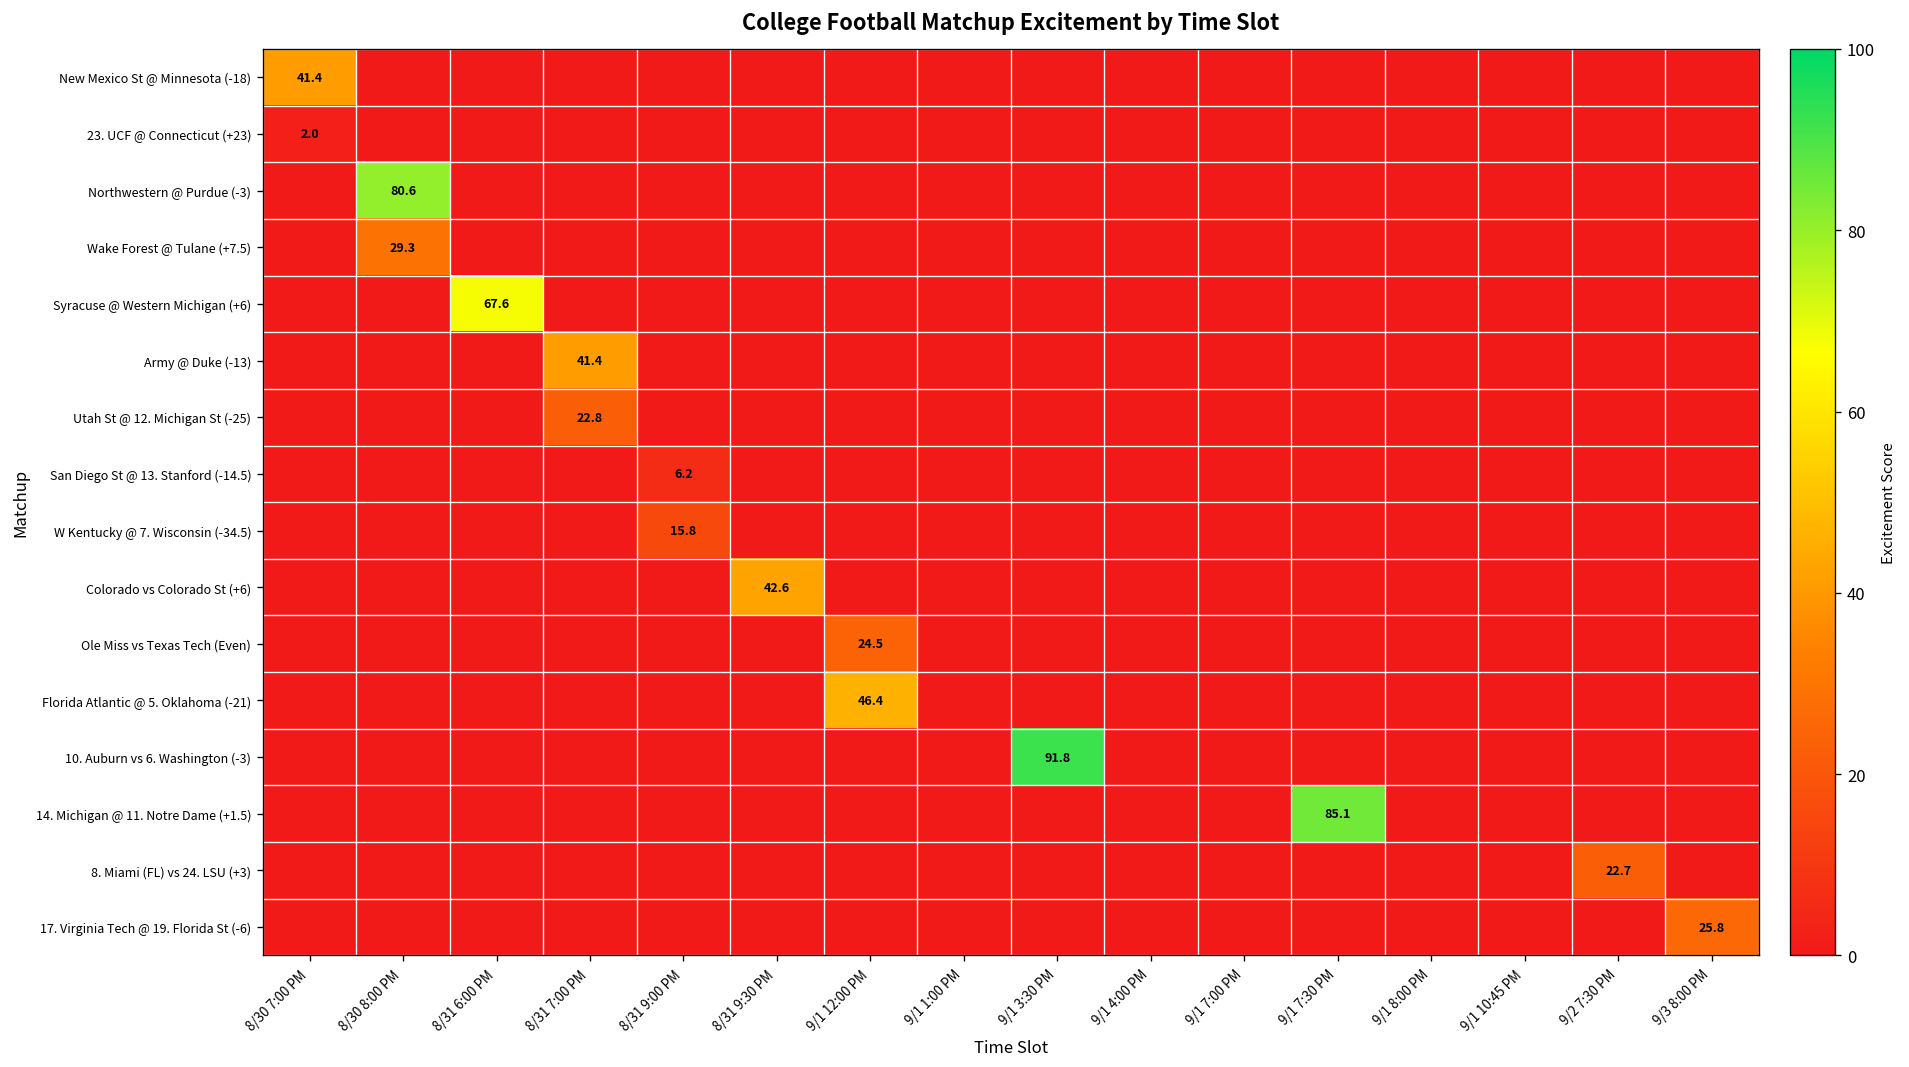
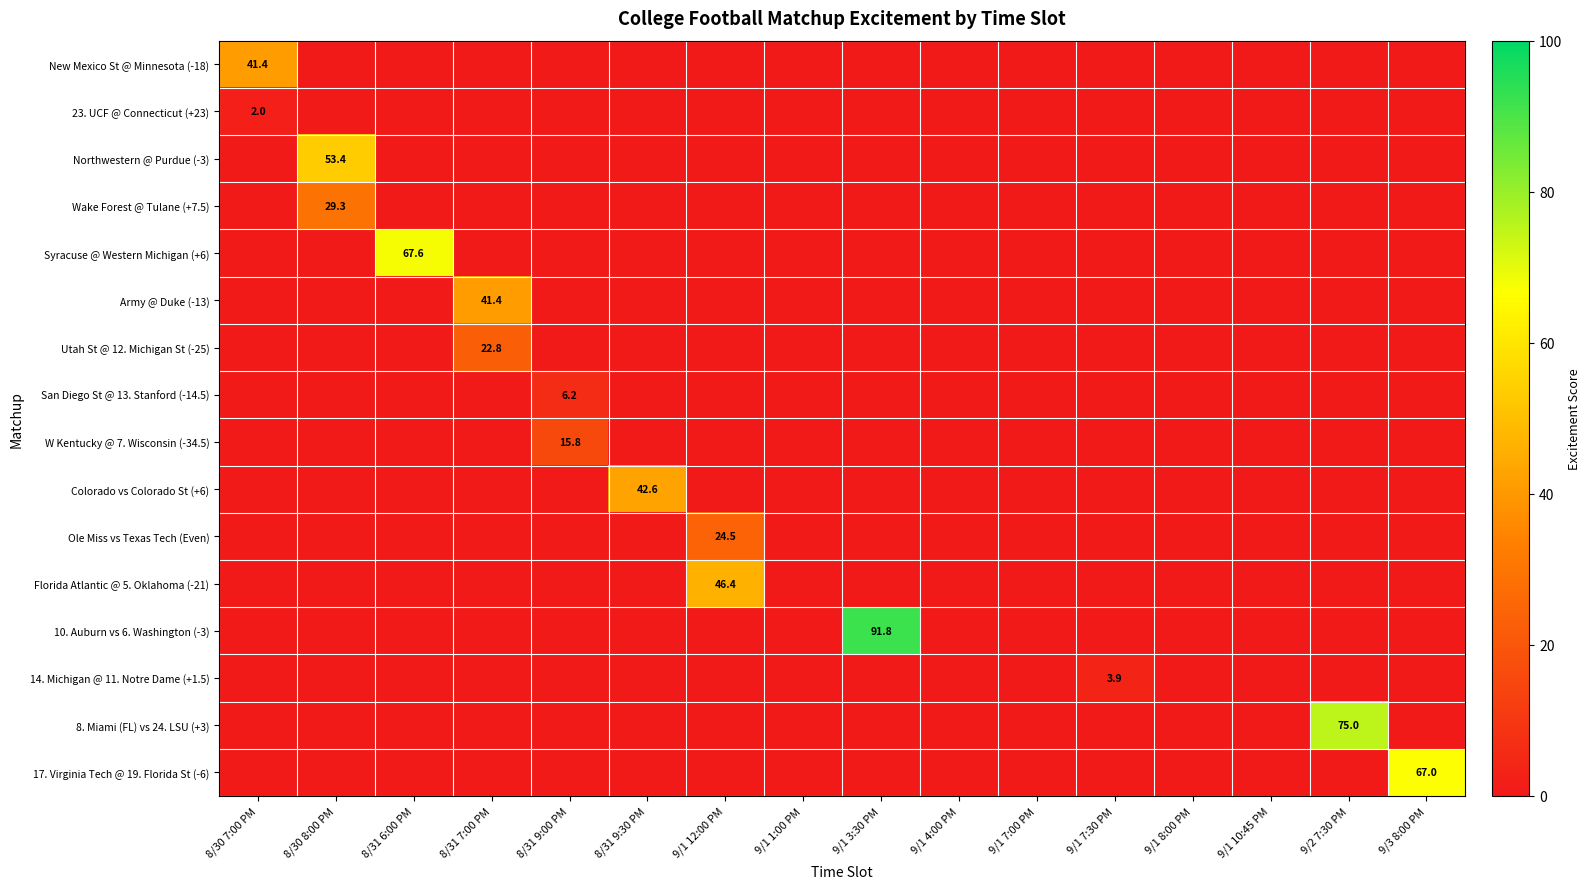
  {
    "New Mexico St @ Minnesota (-18)": {
      "8/30 7:00 PM": 41.4
    },
    "23. UCF @ Connecticut (+23)": {
      "8/30 7:00 PM": 2.0
    },
    "Northwestern @ Purdue (-3)": {
-     "8/30 8:00 PM": 80.6
+     "8/30 8:00 PM": 53.4
    },
    "Wake Forest @ Tulane (+7.5)": {
      "8/30 8:00 PM": 29.3
    },
    "Syracuse @ Western Michigan (+6)": {
      "8/31 6:00 PM": 67.6
    },
    "Army @ Duke (-13)": {
      "8/31 7:00 PM": 41.4
    },
    "Utah St @ 12. Michigan St (-25)": {
      "8/31 7:00 PM": 22.8
    },
    "San Diego St @ 13. Stanford (-14.5)": {
      "8/31 9:00 PM": 6.2
    },
    "W Kentucky @ 7. Wisconsin (-34.5)": {
      "8/31 9:00 PM": 15.8
    },
    "Colorado vs Colorado St (+6)": {
      "8/31 9:30 PM": 42.6
    },
    "Ole Miss vs Texas Tech (Even)": {
      "9/1 12:00 PM": 24.5
    },
    "Florida Atlantic @ 5. Oklahoma (-21)": {
      "9/1 12:00 PM": 46.4
    },
    "10. Auburn vs 6. Washington (-3)": {
      "9/1 3:30 PM": 91.8
    },
    "14. Michigan @ 11. Notre Dame (+1.5)": {
-     "9/1 7:30 PM": 85.1
+     "9/1 7:30 PM": 3.9
    },
    "8. Miami (FL) vs 24. LSU (+3)": {
-     "9/2 7:30 PM": 22.7
+     "9/2 7:30 PM": 75.0
    },
    "17. Virginia Tech @ 19. Florida St (-6)": {
-     "9/3 8:00 PM": 25.8
+     "9/3 8:00 PM": 67.0
    }
  }
